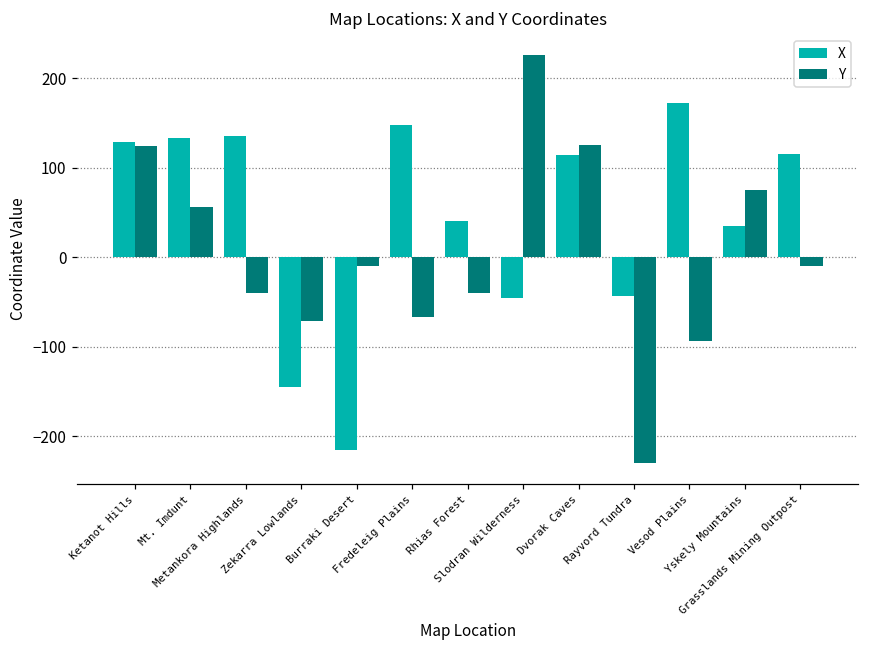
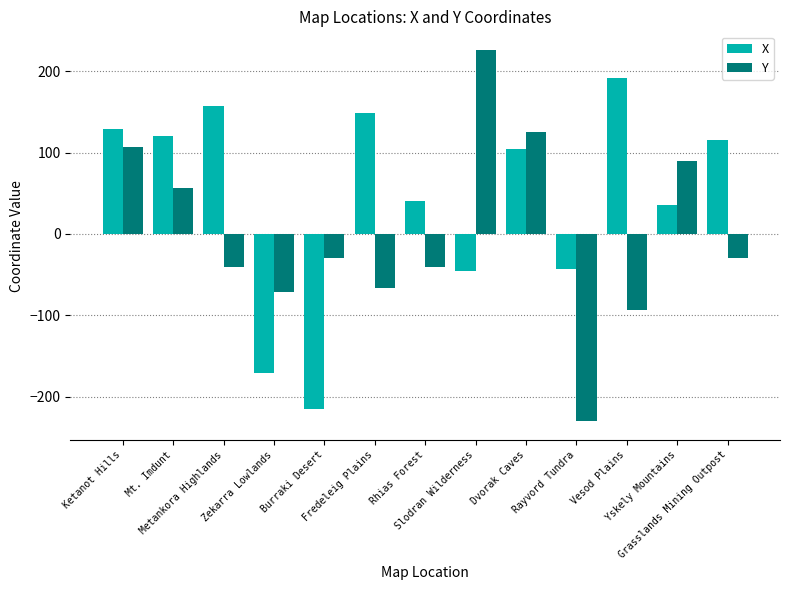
  {
    "X": {
      "Ketanot Hills": 130,
-     "Mt. Imdunt": 130,
-     "Metankora Highlands": 140,
-     "Zekarra Lowlands": -150,
+     "Mt. Imdunt": 120,
+     "Metankora Highlands": 160,
+     "Zekarra Lowlands": -170,
      "Burraki Desert": -220,
      "Fredeleig Plains": 150,
      "Rhias Forest": 40,
      "Slodran Wilderness": -50,
-     "Dvorak Caves": 110,
+     "Dvorak Caves": 100,
      "Rayvord Tundra": -40,
-     "Vesod Plains": 170,
+     "Vesod Plains": 190,
      "Yskely Mountains": 40,
      "Grasslands Mining Outpost": 120
    },
    "Y": {
-     "Ketanot Hills": 120,
+     "Ketanot Hills": 110,
      "Mt. Imdunt": 60,
      "Metankora Highlands": -40,
      "Zekarra Lowlands": -70,
-     "Burraki Desert": -10,
+     "Burraki Desert": -30,
      "Fredeleig Plains": -70,
      "Rhias Forest": -40,
      "Slodran Wilderness": 230,
      "Dvorak Caves": 130,
      "Rayvord Tundra": -230,
      "Vesod Plains": -90,
-     "Yskely Mountains": 80,
-     "Grasslands Mining Outpost": -10
+     "Yskely Mountains": 90,
+     "Grasslands Mining Outpost": -30
    }
  }
